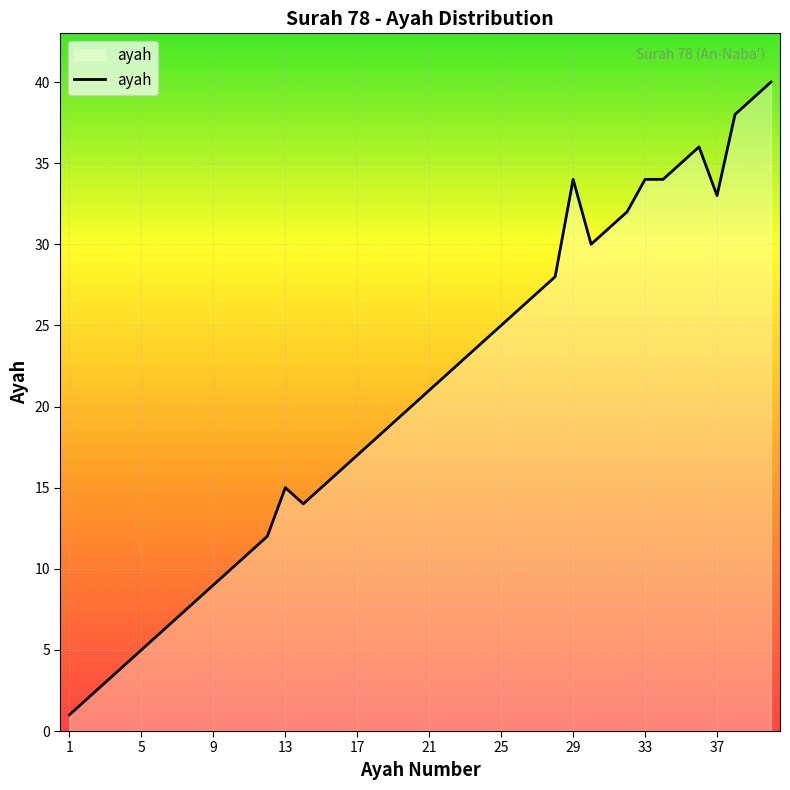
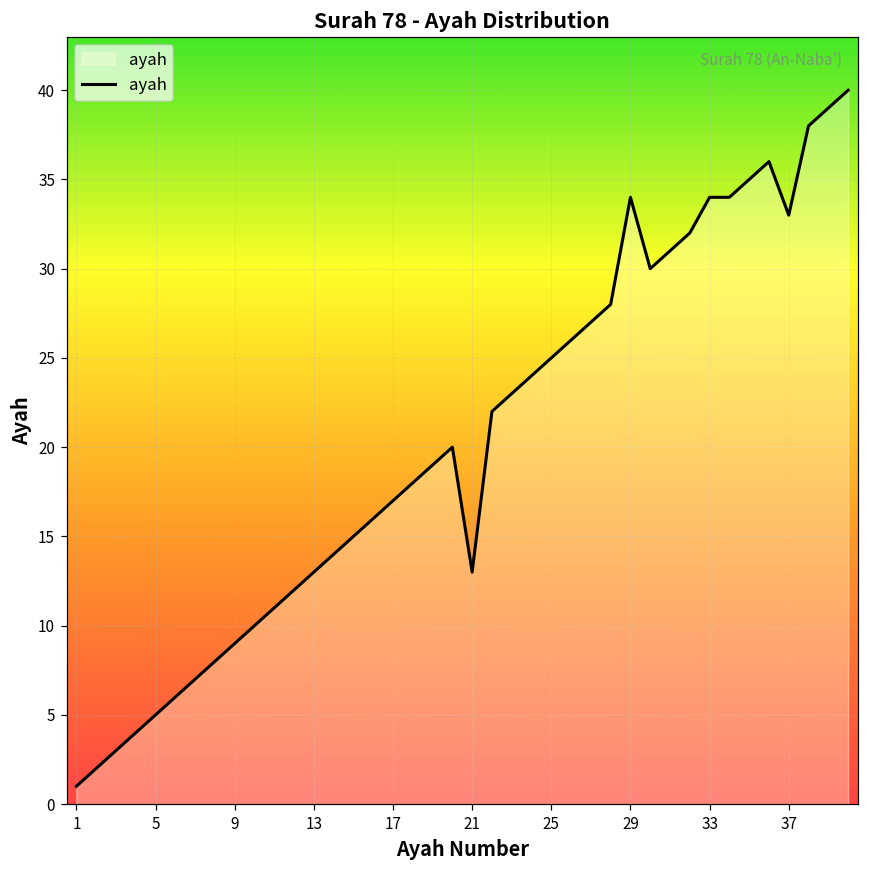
  {
    "1": 1,
    "5": 5,
    "9": 9,
-   "13": 15,
+   "13": 13,
    "17": 17,
-   "21": 21,
+   "21": 13,
    "25": 25,
    "29": 34,
    "33": 34,
    "37": 33
  }
